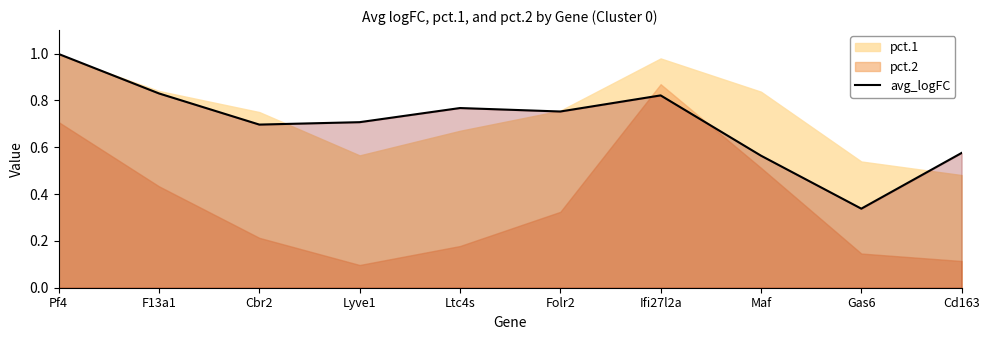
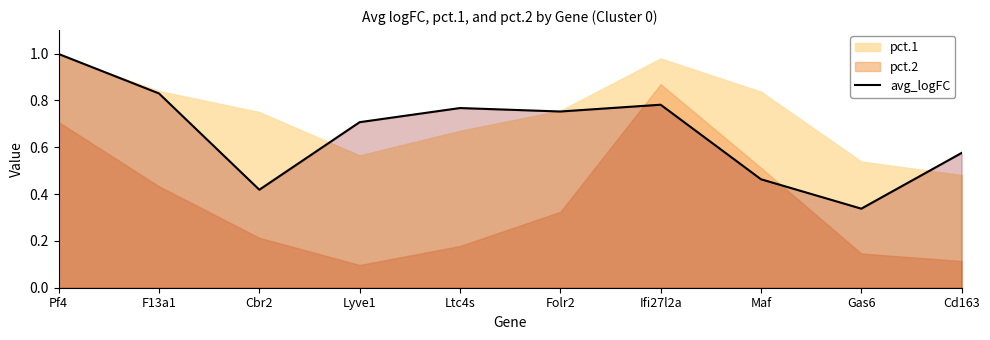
  {
    "avg_logFC": {
-     "Cbr2": 0.70,
+     "Cbr2": 0.42,
      "Lyve1": 0.71,
      "Ltc4s": 0.77,
-     "Ifi27l2a": 0.82,
-     "Maf": 0.56,
+     "Ifi27l2a": 0.78,
+     "Maf": 0.46,
      "Gas6": 0.34,
      "Cd163": 0.58
    }
  }
